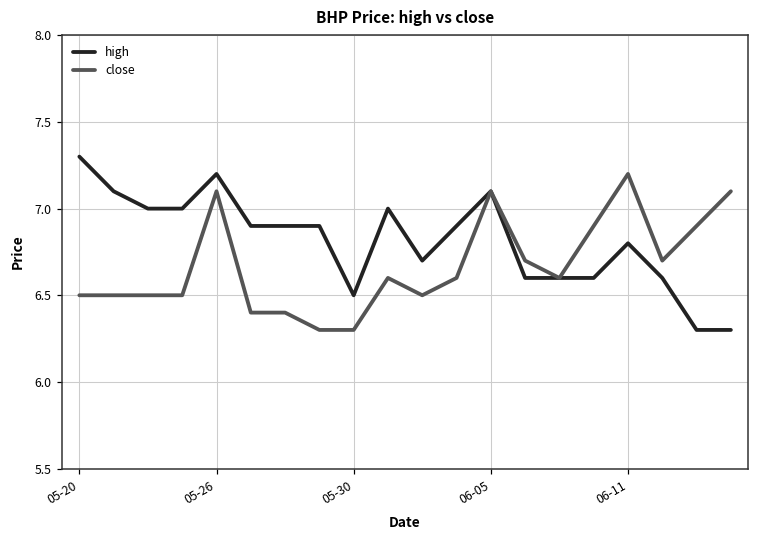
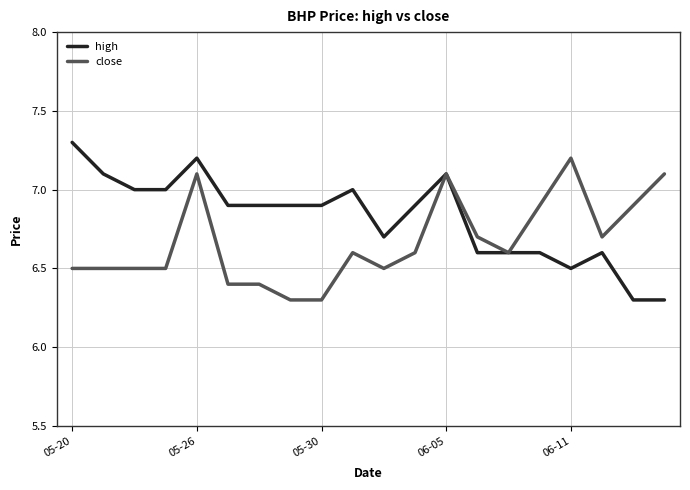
  {
    "high": {
      "05-20": 7.3,
      "05-26": 7.2,
-     "05-30": 6.5,
-     "06-11": 6.8
+     "05-30": 6.9,
+     "06-11": 6.5
    },
    "close": {
      "05-20": 6.5,
      "05-26": 7.1,
      "05-30": 6.3,
      "06-11": 7.2
    }
  }
